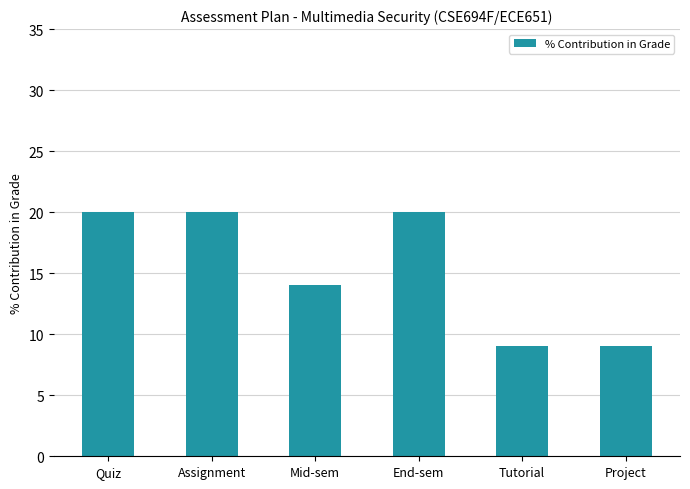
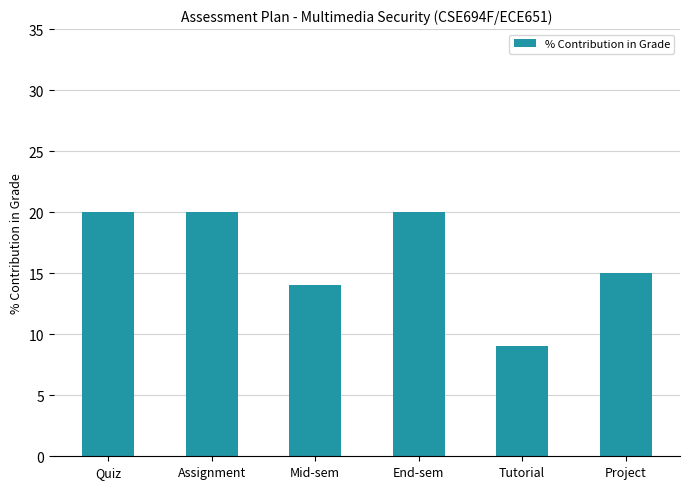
  {
    "Quiz": 20,
    "Assignment": 20,
    "Mid-sem": 14,
    "End-sem": 20,
    "Tutorial": 9,
-   "Project": 9
+   "Project": 15
  }
